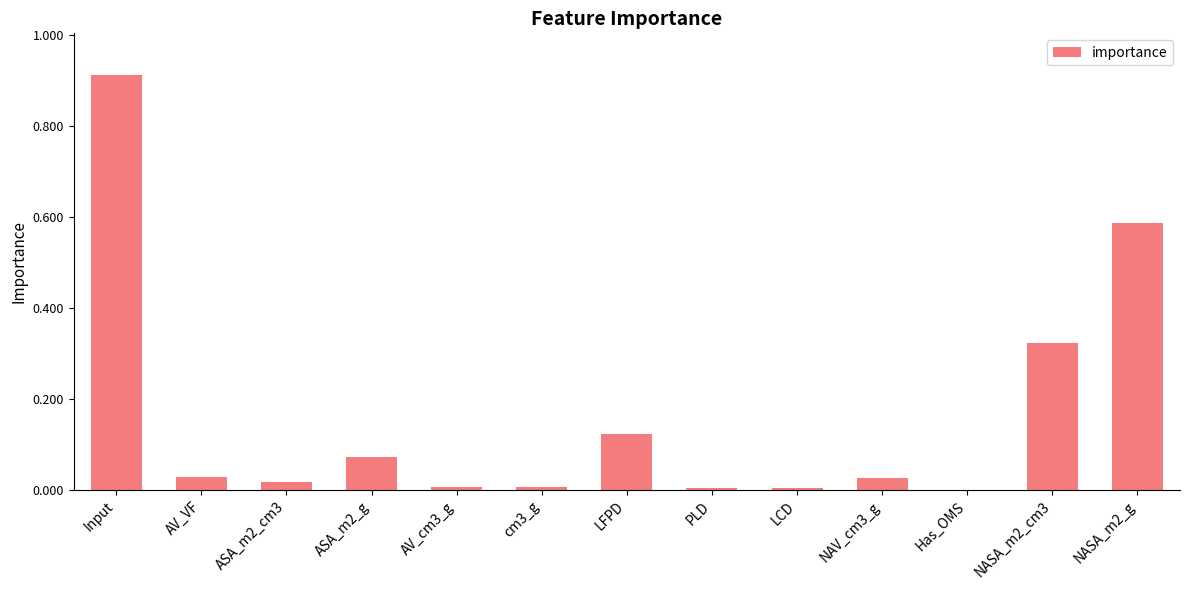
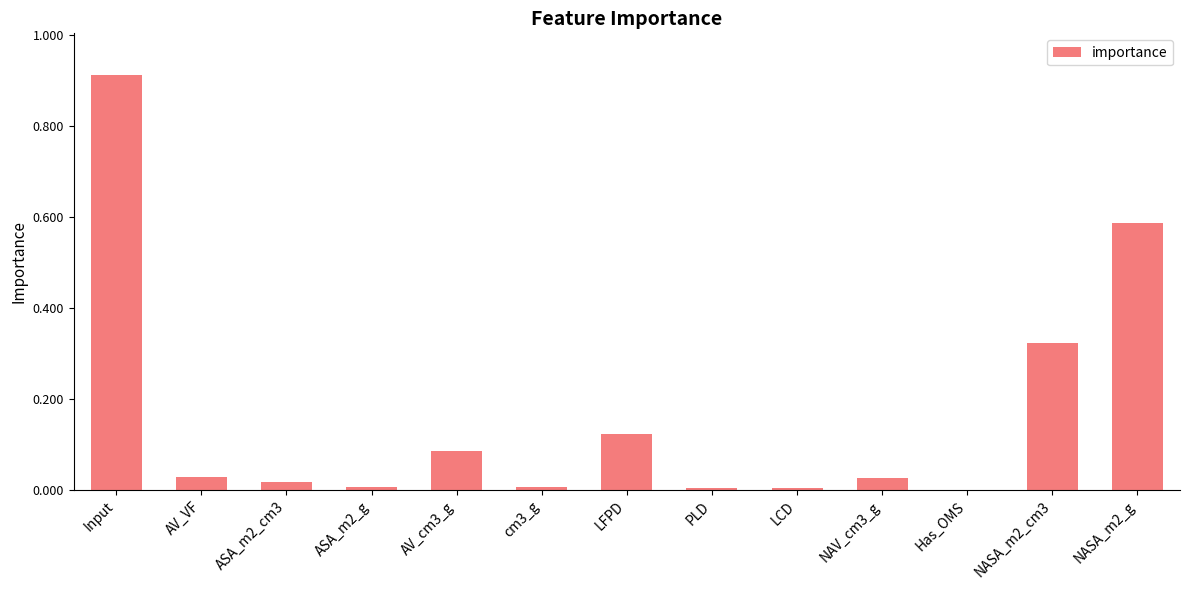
  {
    "Input": 0.91,
    "AV_VF": 0.03,
    "ASA_m2_cm3": 0.02,
-   "ASA_m2_g": 0.07,
-   "AV_cm3_g": 0.01,
+   "ASA_m2_g": 0.01,
+   "AV_cm3_g": 0.09,
    "cm3_g": 0.01,
    "LFPD": 0.12,
    "NAV_cm3_g": 0.03,
    "NASA_m2_cm3": 0.32,
    "NASA_m2_g": 0.59
  }
